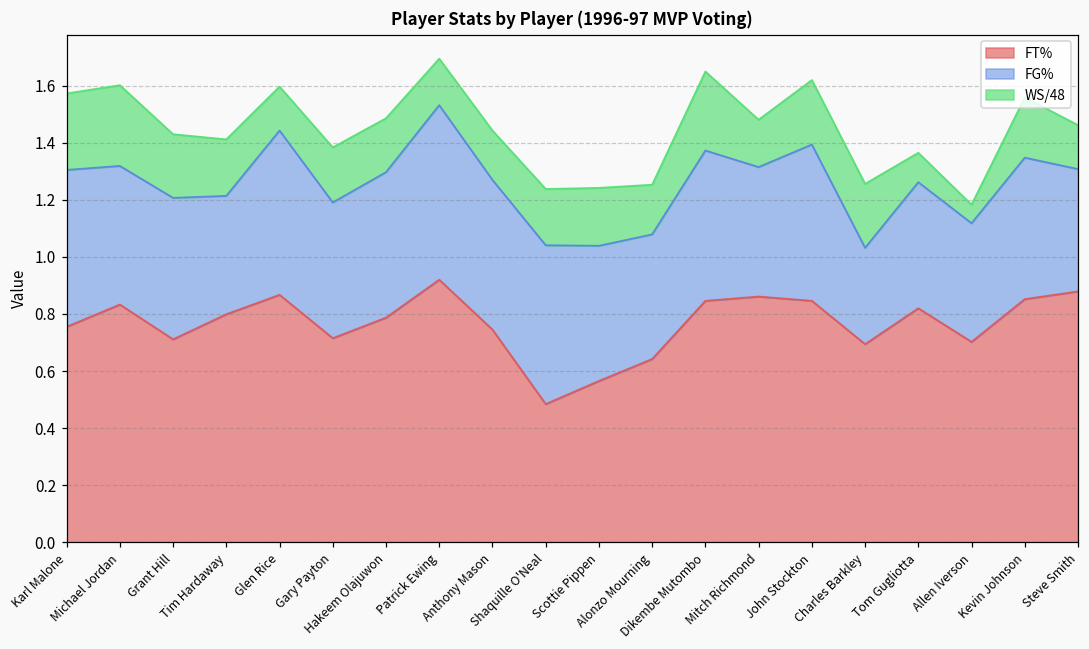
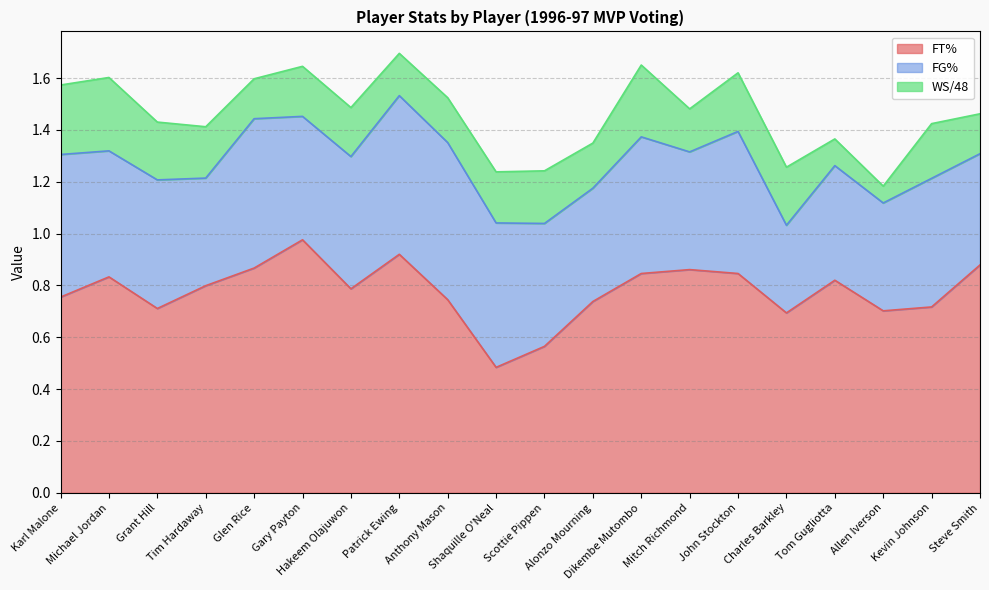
  {
    "FT%": {
      "Karl Malone": 0.76,
      "Michael Jordan": 0.83,
      "Grant Hill": 0.71,
      "Tim Hardaway": 0.80,
      "Glen Rice": 0.87,
-     "Gary Payton": 0.72,
+     "Gary Payton": 0.98,
      "Hakeem Olajuwon": 0.79,
      "Patrick Ewing": 0.92,
      "Anthony Mason": 0.75,
      "Shaquille O'Neal": 0.48,
      "Scottie Pippen": 0.57,
-     "Alonzo Mourning": 0.64,
+     "Alonzo Mourning": 0.74,
      "Dikembe Mutombo": 0.85,
      "Mitch Richmond": 0.86,
      "John Stockton": 0.85,
      "Charles Barkley": 0.69,
      "Tom Gugliotta": 0.82,
      "Allen Iverson": 0.70,
-     "Kevin Johnson": 0.85,
+     "Kevin Johnson": 0.72,
      "Steve Smith": 0.88
    },
    "FG%": {
      "Karl Malone": 0.55,
      "Michael Jordan": 0.49,
      "Grant Hill": 0.50,
      "Tim Hardaway": 0.41,
      "Glen Rice": 0.58,
      "Gary Payton": 0.48,
      "Hakeem Olajuwon": 0.51,
      "Patrick Ewing": 0.61,
-     "Anthony Mason": 0.53,
+     "Anthony Mason": 0.61,
      "Shaquille O'Neal": 0.56,
      "Scottie Pippen": 0.47,
      "Alonzo Mourning": 0.44,
      "Dikembe Mutombo": 0.53,
      "Mitch Richmond": 0.45,
      "John Stockton": 0.55,
      "Charles Barkley": 0.34,
      "Tom Gugliotta": 0.44,
      "Allen Iverson": 0.42,
      "Kevin Johnson": 0.50,
      "Steve Smith": 0.43
    },
    "WS/48": {
      "Karl Malone": 0.27,
      "Michael Jordan": 0.28,
      "Grant Hill": 0.22,
      "Tim Hardaway": 0.20,
      "Glen Rice": 0.15,
      "Gary Payton": 0.19,
      "Hakeem Olajuwon": 0.19,
      "Patrick Ewing": 0.16,
      "Anthony Mason": 0.17,
      "Shaquille O'Neal": 0.20,
      "Scottie Pippen": 0.20,
      "Alonzo Mourning": 0.17,
      "Dikembe Mutombo": 0.28,
      "Mitch Richmond": 0.17,
      "John Stockton": 0.23,
      "Charles Barkley": 0.22,
      "Tom Gugliotta": 0.10,
      "Allen Iverson": 0.06,
      "Steve Smith": 0.15
    }
  }
